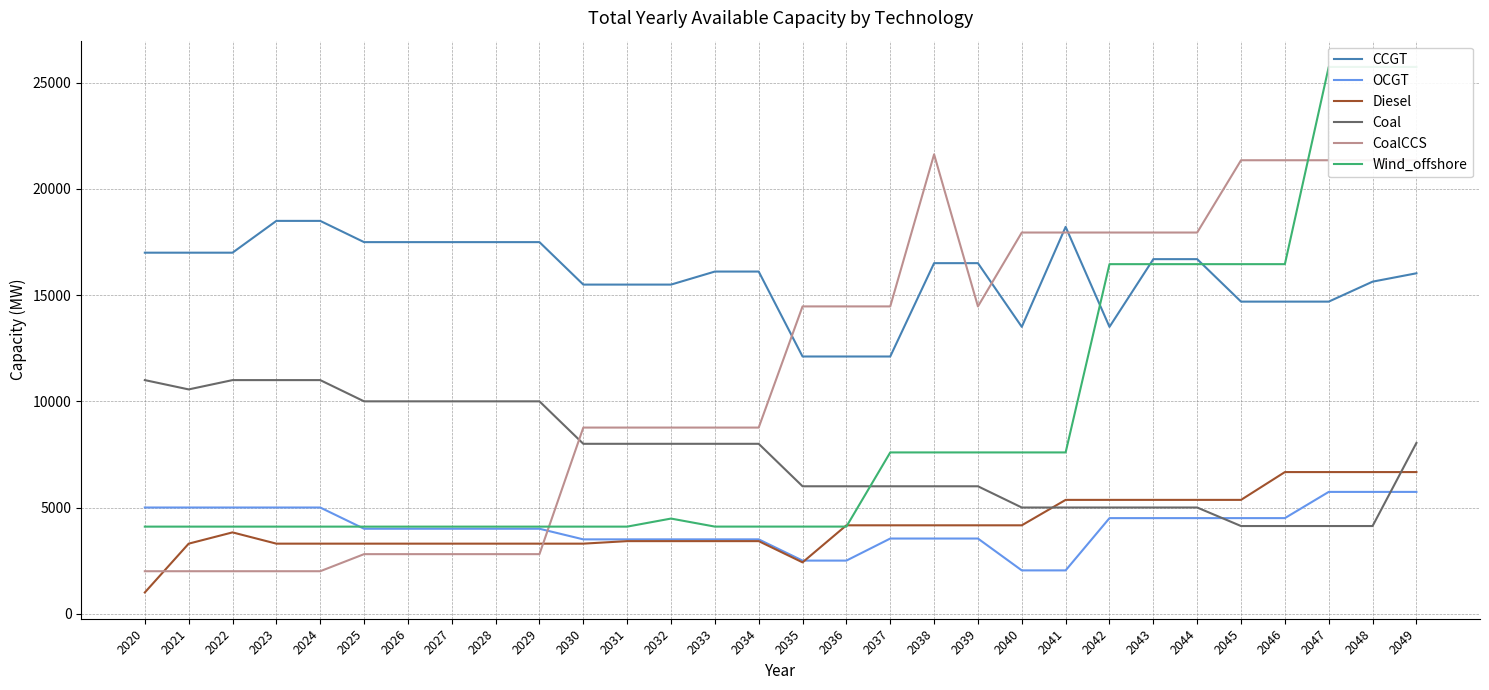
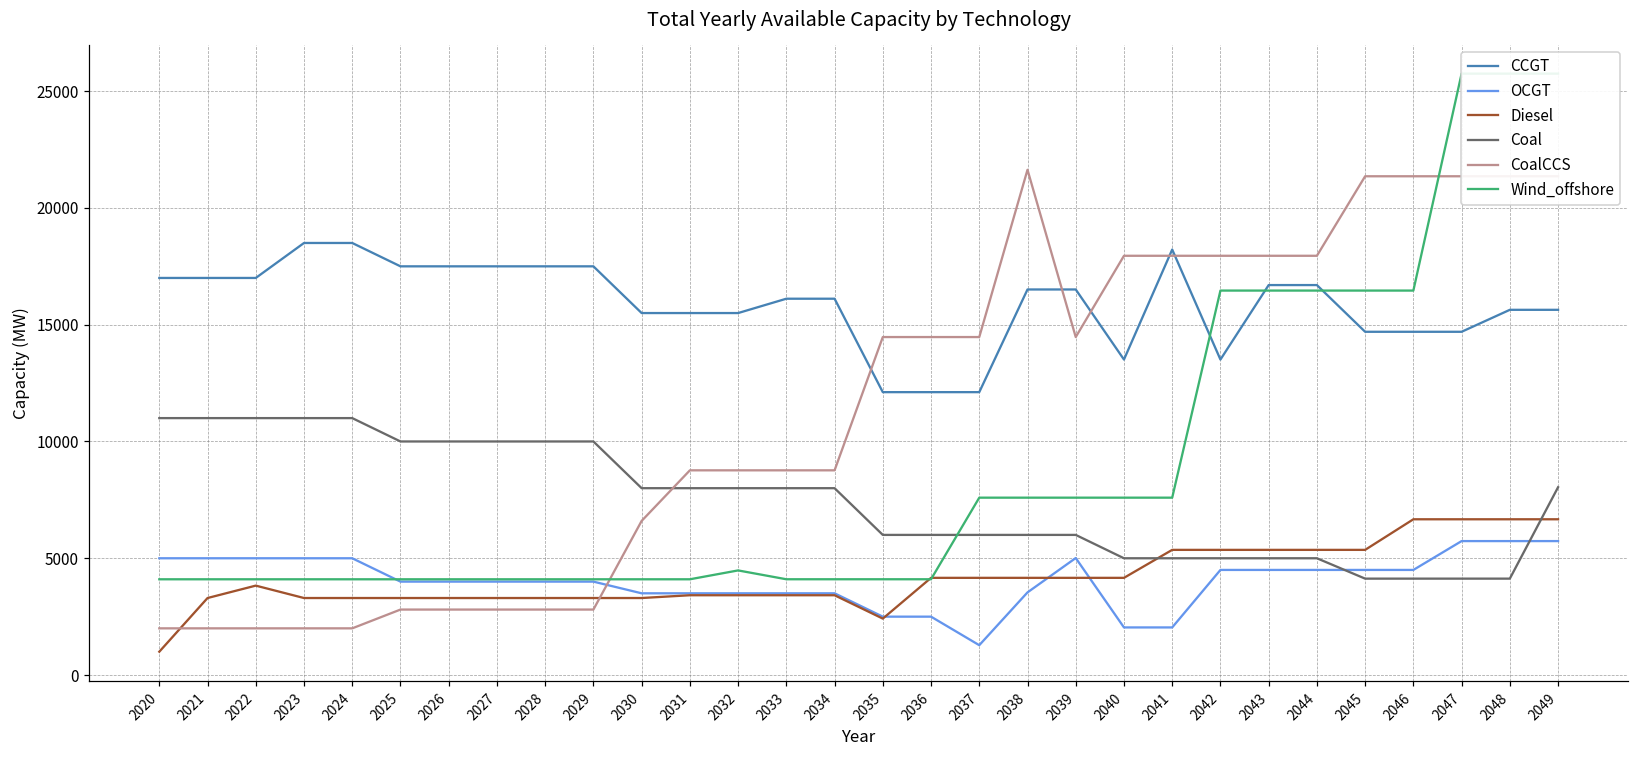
  {
    "CCGT": {
      "2020": 17000,
      "2021": 17000,
      "2022": 17000,
      "2023": 18500,
      "2024": 18500,
      "2025": 17500,
      "2026": 17500,
      "2027": 17500,
      "2028": 17500,
      "2029": 17500,
      "2030": 15500,
      "2031": 15500,
      "2032": 15500,
      "2033": 16100,
      "2034": 16100,
      "2035": 12100,
      "2036": 12100,
      "2037": 12100,
      "2038": 16500,
      "2039": 16500,
      "2040": 13500,
      "2041": 18200,
      "2042": 13500,
      "2043": 16700,
      "2044": 16700,
      "2045": 14700,
      "2046": 14700,
      "2047": 14700,
      "2048": 15600,
-     "2049": 16000
+     "2049": 15600
    },
    "OCGT": {
      "2020": 5000,
      "2021": 5000,
      "2022": 5000,
      "2023": 5000,
      "2024": 5000,
      "2030": 3500,
      "2036": 2500,
-     "2037": 3500,
+     "2037": 1300,
      "2038": 3500,
-     "2039": 3500,
+     "2039": 5000,
      "2040": 2000,
      "2041": 2000,
      "2042": 4500,
      "2043": 4500,
      "2044": 4500,
      "2045": 4500,
      "2046": 4500,
      "2047": 5700,
      "2048": 5700,
      "2049": 5700
    },
    "Diesel": {
      "2020": 1000,
      "2021": 3300,
      "2022": 3800,
      "2023": 3300,
      "2024": 3300,
      "2025": 3300,
      "2026": 3300,
      "2027": 3300,
      "2028": 3300,
      "2029": 3300,
      "2030": 3300,
      "2037": 4200,
      "2038": 4200,
      "2039": 4200,
      "2040": 4200,
      "2041": 5400,
      "2042": 5400,
      "2043": 5400,
      "2044": 5400,
      "2045": 5400,
      "2046": 6700,
      "2047": 6700,
      "2048": 6700,
      "2049": 6700
    },
    "Coal": {
      "2020": 11000,
-     "2021": 10600,
+     "2021": 11000,
      "2022": 11000,
      "2023": 11000,
      "2024": 11000,
      "2025": 10000,
      "2026": 10000,
      "2027": 10000,
      "2028": 10000,
      "2029": 10000,
      "2030": 8000,
      "2031": 8000,
      "2032": 8000,
      "2033": 8000,
      "2034": 8000,
      "2035": 6000,
      "2036": 6000,
      "2037": 6000,
      "2038": 6000,
      "2039": 6000,
      "2040": 5000,
      "2041": 5000,
      "2042": 5000,
      "2043": 5000,
      "2044": 5000,
      "2045": 4100,
      "2046": 4100,
      "2047": 4100,
      "2048": 4100,
      "2049": 8000
    },
    "CoalCCS": {
      "2020": 2000,
      "2021": 2000,
      "2022": 2000,
      "2023": 2000,
      "2024": 2000,
      "2025": 2800,
      "2026": 2800,
      "2027": 2800,
      "2028": 2800,
      "2029": 2800,
-     "2030": 8800,
+     "2030": 6600,
      "2031": 8800,
      "2032": 8800,
      "2033": 8800,
      "2034": 8800,
      "2035": 14500,
      "2036": 14500,
      "2037": 14500,
      "2038": 21600,
      "2039": 14500,
      "2040": 17900,
      "2041": 17900,
      "2042": 17900,
      "2043": 17900,
      "2044": 17900,
      "2045": 21400,
      "2046": 21400
    },
    "Wind_offshore": {
      "2020": 4100,
      "2021": 4100,
      "2022": 4100,
      "2023": 4100,
      "2024": 4100,
      "2030": 4100,
      "2031": 4100,
      "2032": 4500,
      "2033": 4100,
      "2034": 4100,
      "2035": 4100,
      "2037": 7600,
      "2038": 7600,
      "2039": 7600,
      "2040": 7600,
      "2041": 7600,
      "2042": 16500,
      "2043": 16500,
      "2044": 16500,
      "2045": 16500,
      "2046": 16500
    }
  }
